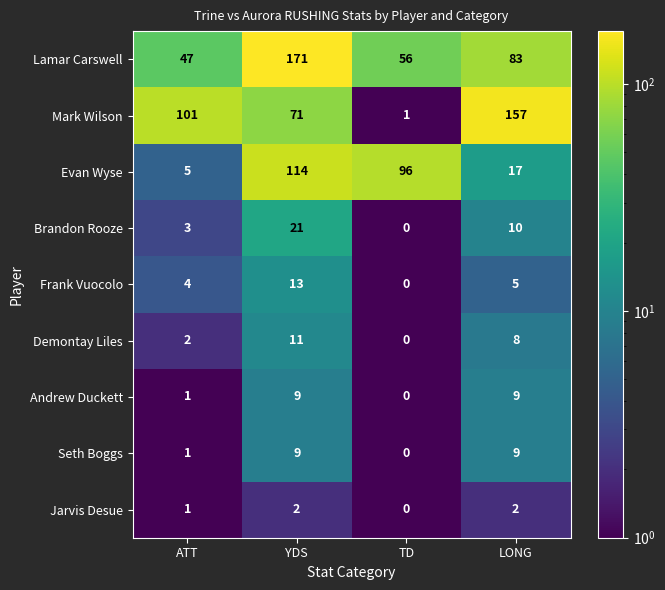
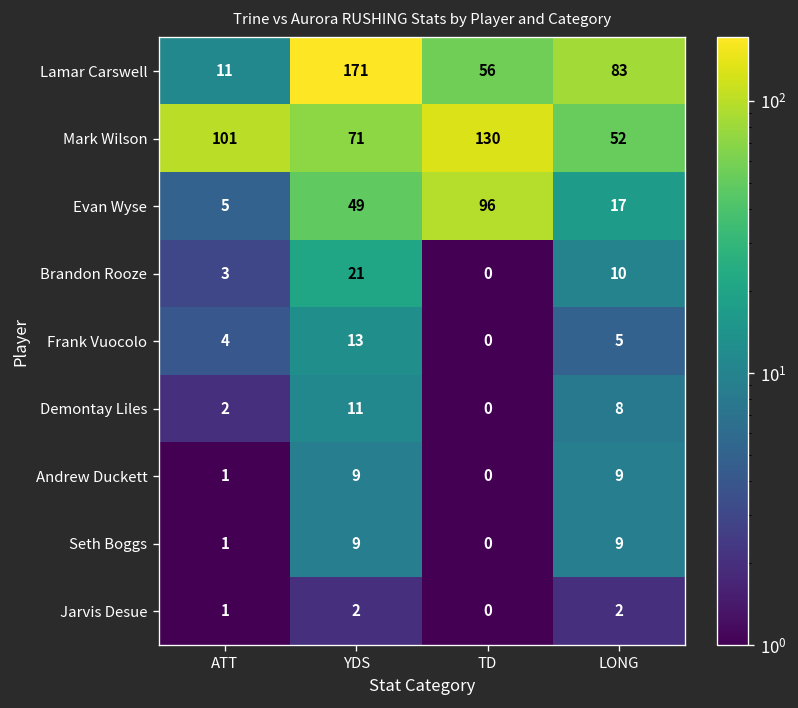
  {
    "Lamar Carswell": {
-     "ATT": 47,
+     "ATT": 11,
      "YDS": 171,
      "TD": 56,
      "LONG": 83
    },
    "Mark Wilson": {
      "ATT": 101,
      "YDS": 71,
-     "TD": 1,
-     "LONG": 157
+     "TD": 130,
+     "LONG": 52
    },
    "Evan Wyse": {
      "ATT": 5,
-     "YDS": 114,
+     "YDS": 49,
      "TD": 96,
      "LONG": 17
    },
    "Brandon Rooze": {
      "ATT": 3,
      "YDS": 21,
      "TD": 0,
      "LONG": 10
    },
    "Frank Vuocolo": {
      "ATT": 4,
      "YDS": 13,
      "TD": 0,
      "LONG": 5
    },
    "Demontay Liles": {
      "ATT": 2,
      "YDS": 11,
      "TD": 0,
      "LONG": 8
    },
    "Andrew Duckett": {
      "ATT": 1,
      "YDS": 9,
      "TD": 0,
      "LONG": 9
    },
    "Seth Boggs": {
      "ATT": 1,
      "YDS": 9,
      "TD": 0,
      "LONG": 9
    },
    "Jarvis Desue": {
      "ATT": 1,
      "YDS": 2,
      "TD": 0,
      "LONG": 2
    }
  }
